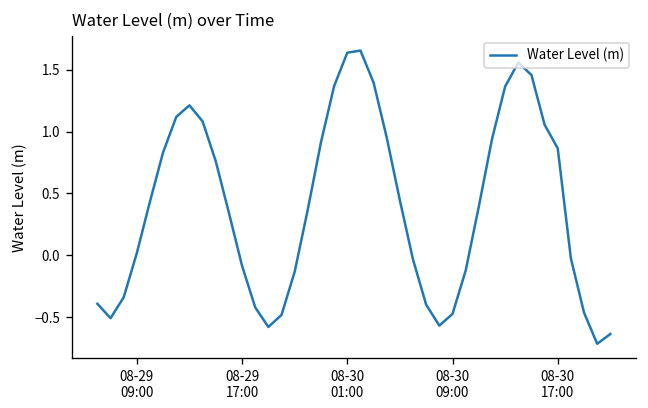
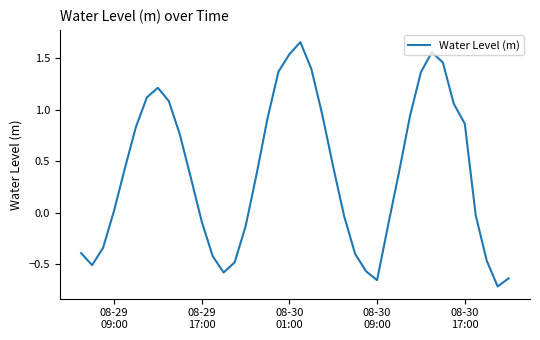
  {
    "08-29 09:00": 0.02,
    "08-29 17:00": -0.08,
-   "08-30 01:00": 1.64,
-   "08-30 09:00": -0.47,
+   "08-30 01:00": 1.54,
+   "08-30 09:00": -0.65,
    "08-30 17:00": 0.86
  }
